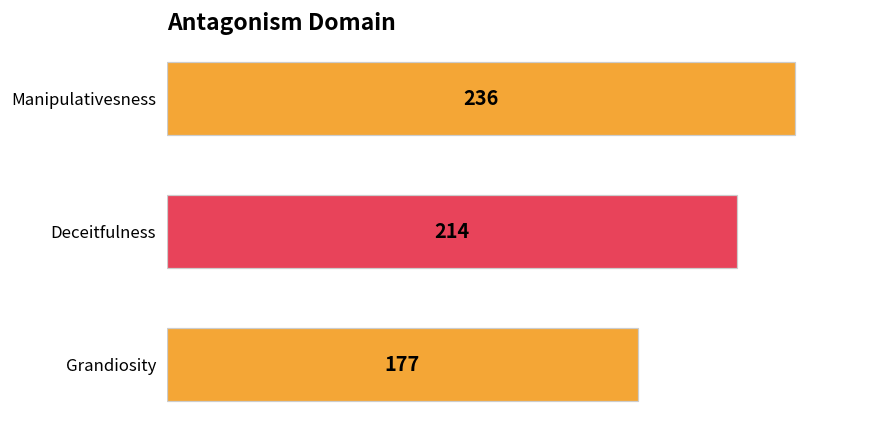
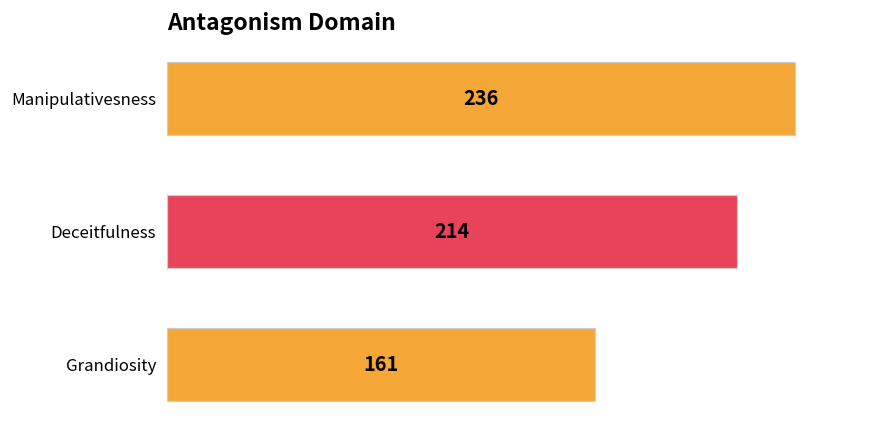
  {
    "Manipulativesness": 236,
    "Deceitfulness": 214,
-   "Grandiosity": 177
+   "Grandiosity": 161
  }
